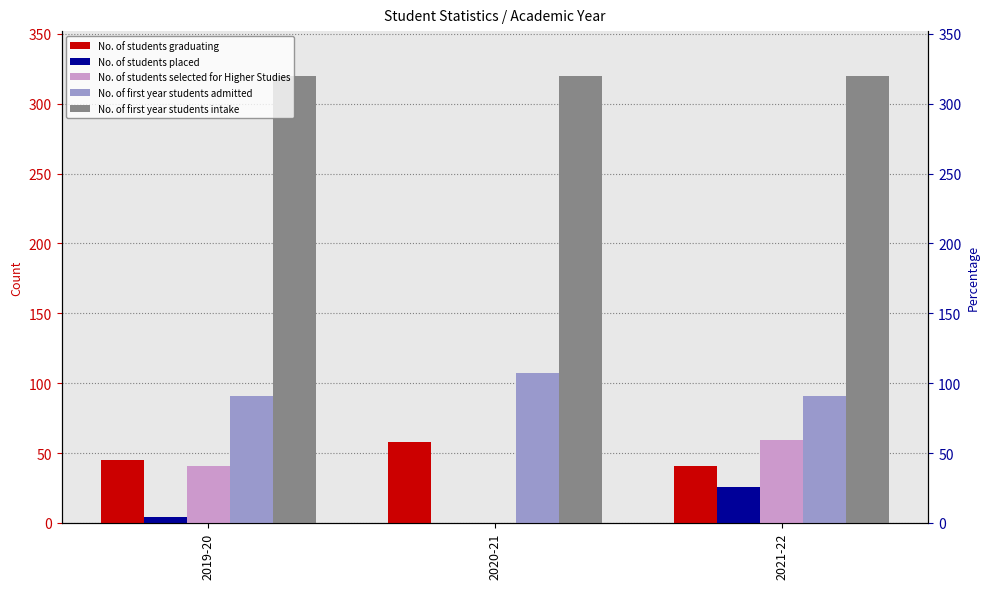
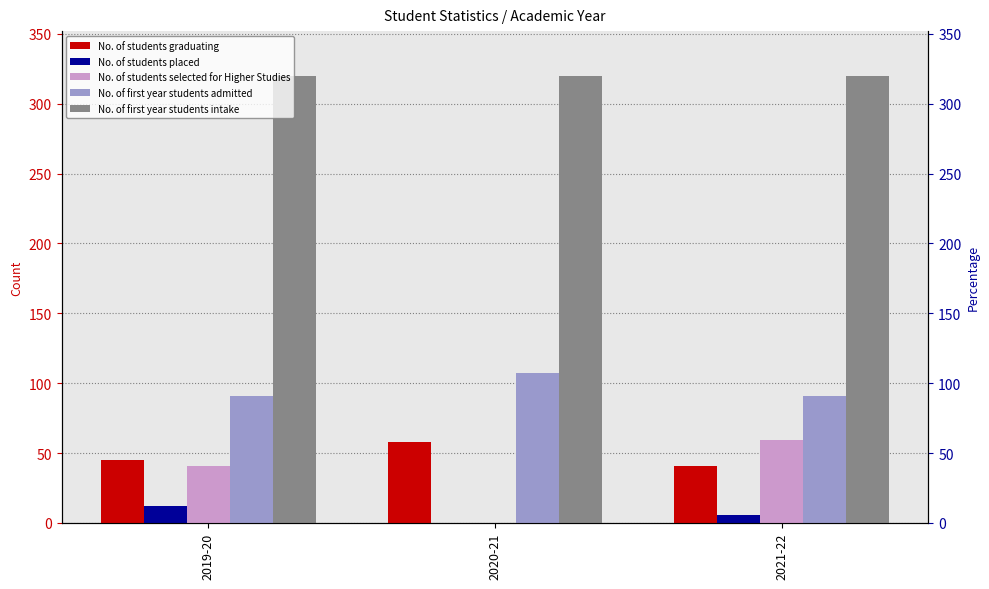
  {
    "No. of students graduating": {
      "2019-20": 45,
      "2020-21": 58,
      "2021-22": 41
    },
    "No. of students placed": {
-     "2019-20": 4,
+     "2019-20": 12,
      "2020-21": 0,
-     "2021-22": 26
+     "2021-22": 6
    },
    "No. of first year students intake": {
      "2019-20": 320,
      "2020-21": 320,
      "2021-22": 320
    }
  }
